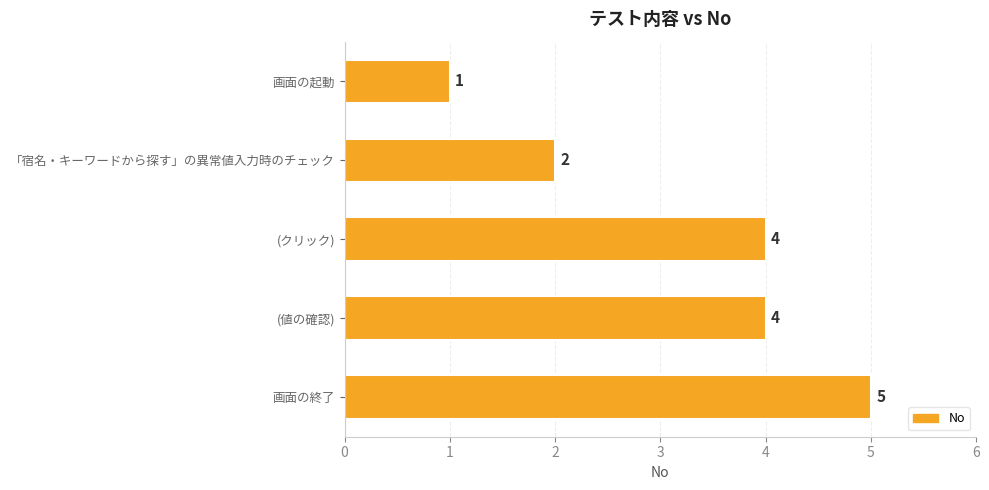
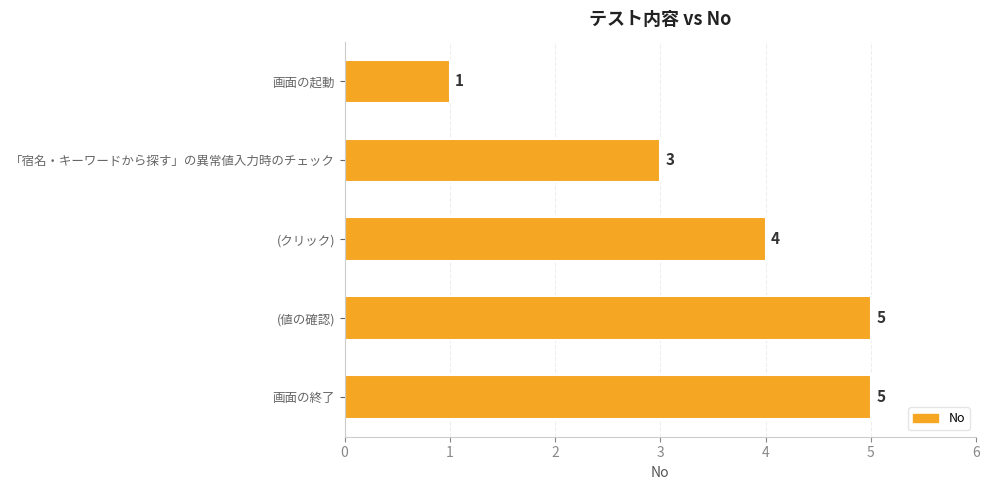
  {
    "画面の起動": 1,
-   "「宿名・キーワードから探す」の異常値入力時のチェック": 2,
+   "「宿名・キーワードから探す」の異常値入力時のチェック": 3,
    "(クリック)": 4,
-   "(値の確認)": 4,
+   "(値の確認)": 5,
    "画面の終了": 5
  }
